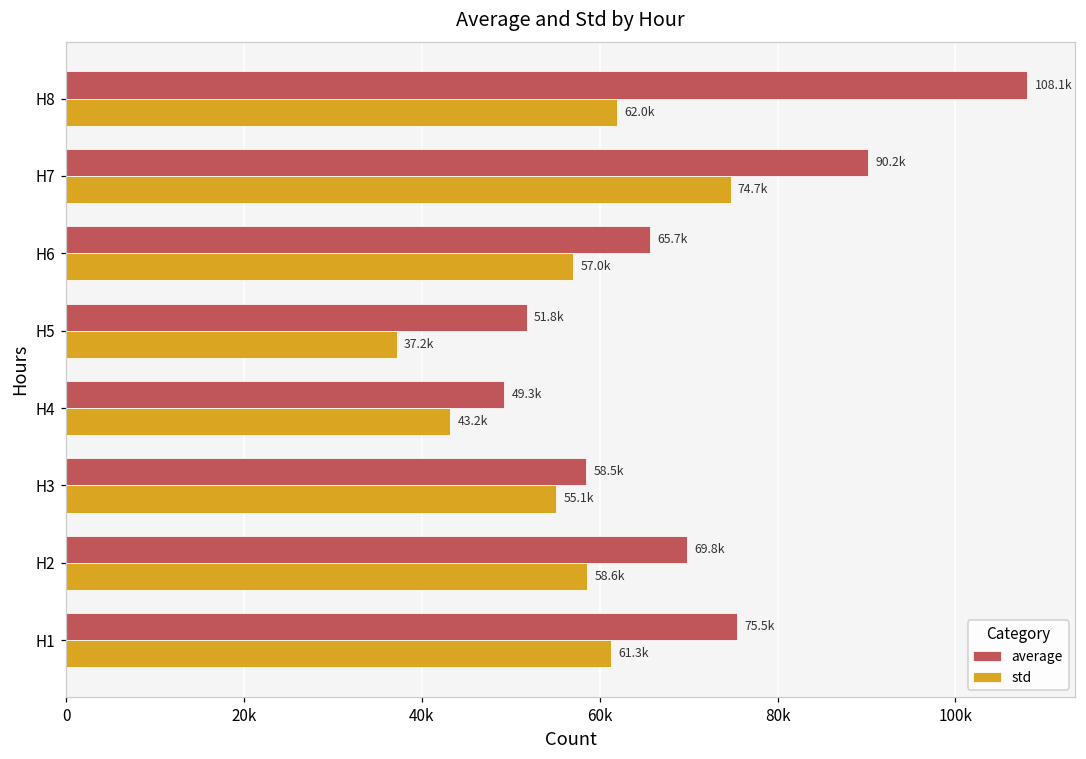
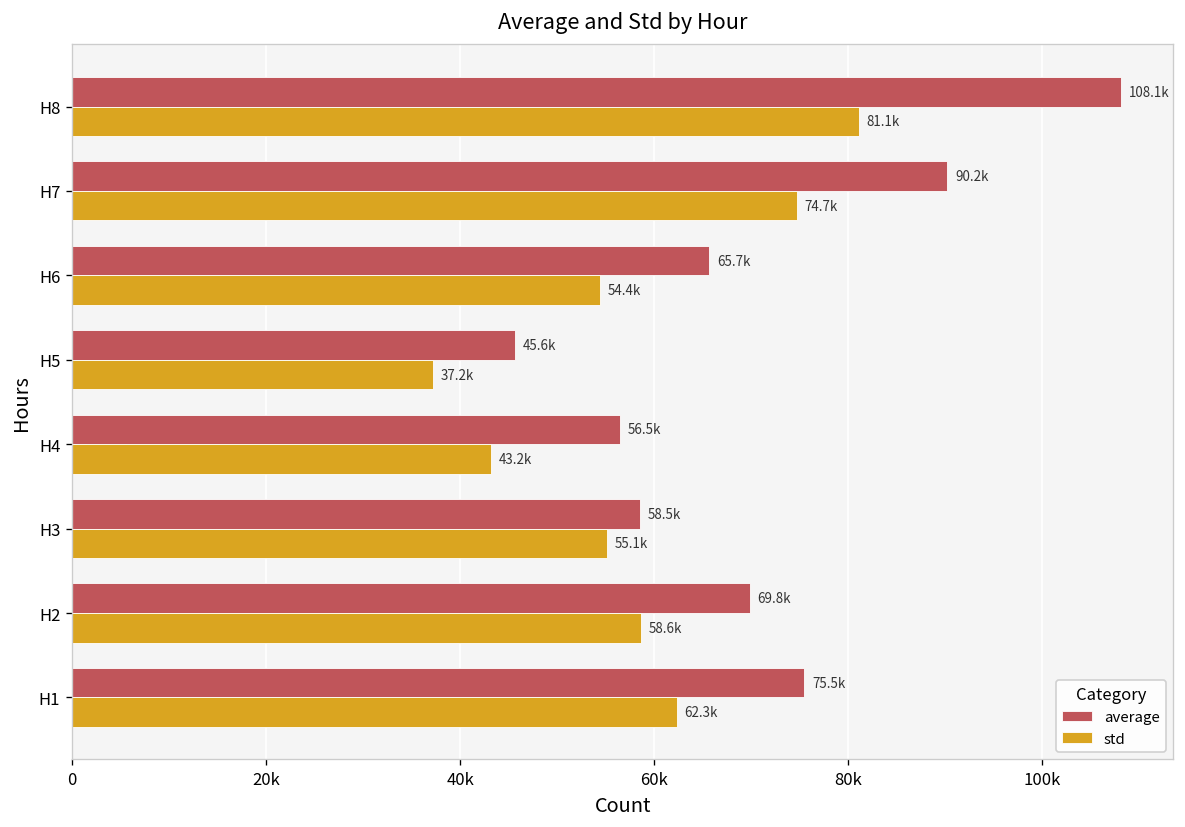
  {
    "average": {
      "H8": "108.1k",
      "H7": "90.2k",
      "H6": "65.7k",
-     "H5": "51.8k",
-     "H4": "49.3k",
+     "H5": "45.6k",
+     "H4": "56.5k",
      "H3": "58.5k",
      "H2": "69.8k",
      "H1": "75.5k"
    },
    "std": {
-     "H8": "62.0k",
+     "H8": "81.1k",
      "H7": "74.7k",
-     "H6": "57.0k",
+     "H6": "54.4k",
      "H5": "37.2k",
      "H4": "43.2k",
      "H3": "55.1k",
      "H2": "58.6k",
-     "H1": "61.3k"
+     "H1": "62.3k"
    }
  }
